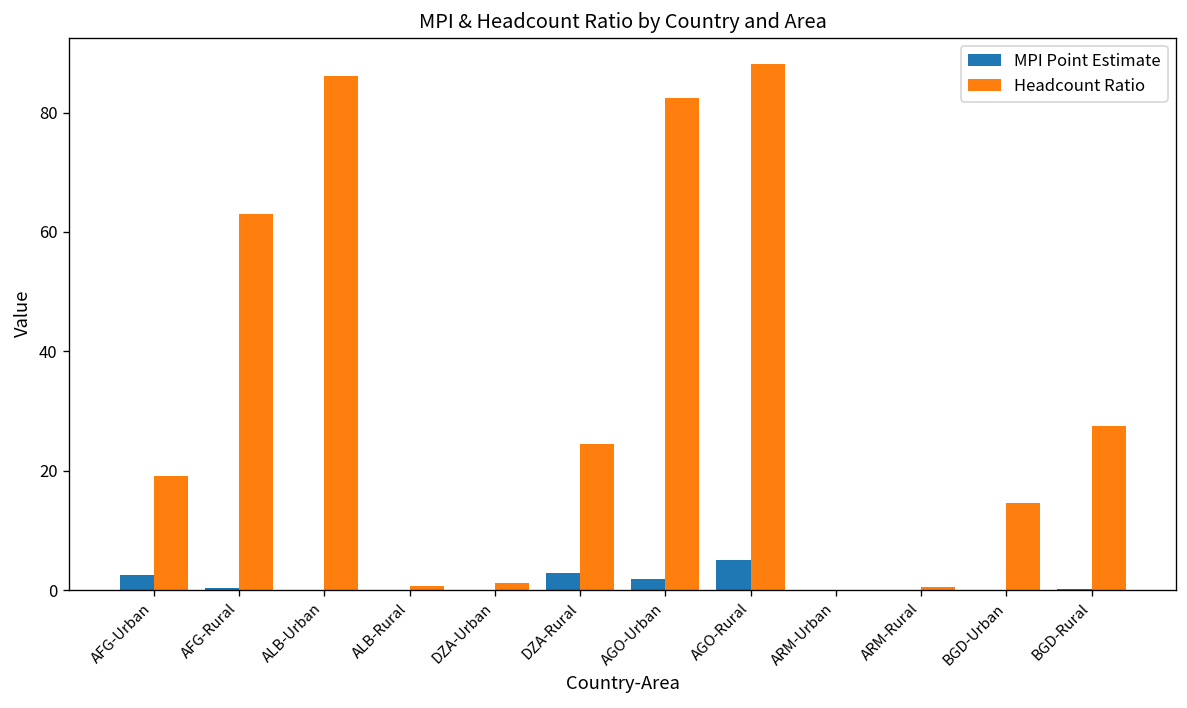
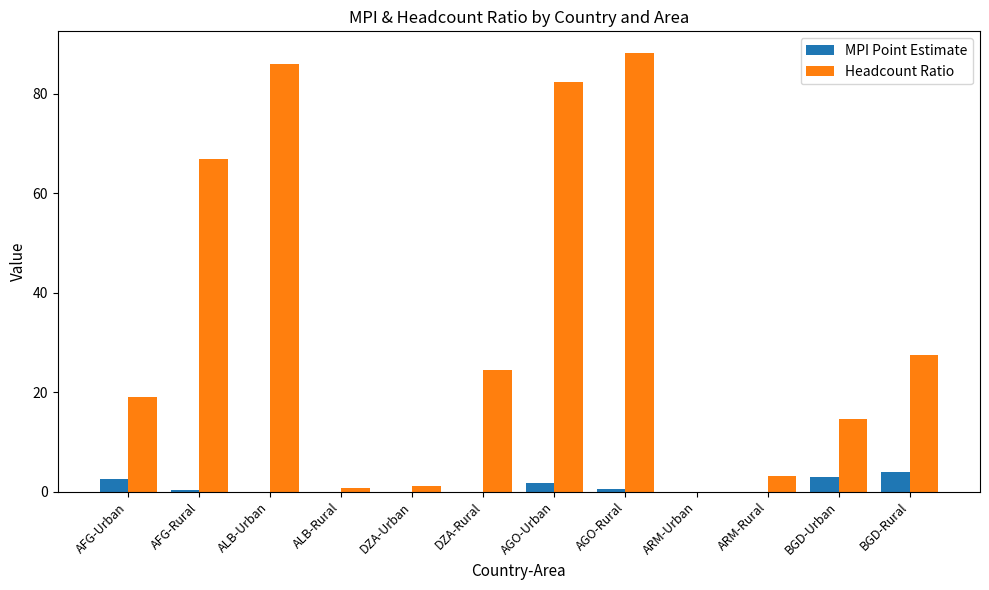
  {
    "MPI Point Estimate": {
      "AFG-Urban": 3,
-     "DZA-Rural": 3,
+     "DZA-Rural": 0,
      "AGO-Urban": 2,
-     "AGO-Rural": 5,
+     "AGO-Rural": 1,
      "ARM-Urban": 0,
-     "BGD-Urban": 0,
-     "BGD-Rural": 0
+     "BGD-Urban": 3,
+     "BGD-Rural": 4
    },
    "Headcount Ratio": {
      "AFG-Urban": 19,
-     "AFG-Rural": 63,
+     "AFG-Rural": 67,
      "ALB-Urban": 86,
      "ALB-Rural": 1,
      "DZA-Urban": 1,
      "DZA-Rural": 24,
      "AGO-Urban": 82,
      "AGO-Rural": 88,
      "ARM-Urban": 0,
-     "ARM-Rural": 0,
+     "ARM-Rural": 3,
      "BGD-Urban": 15,
      "BGD-Rural": 27
    }
  }
